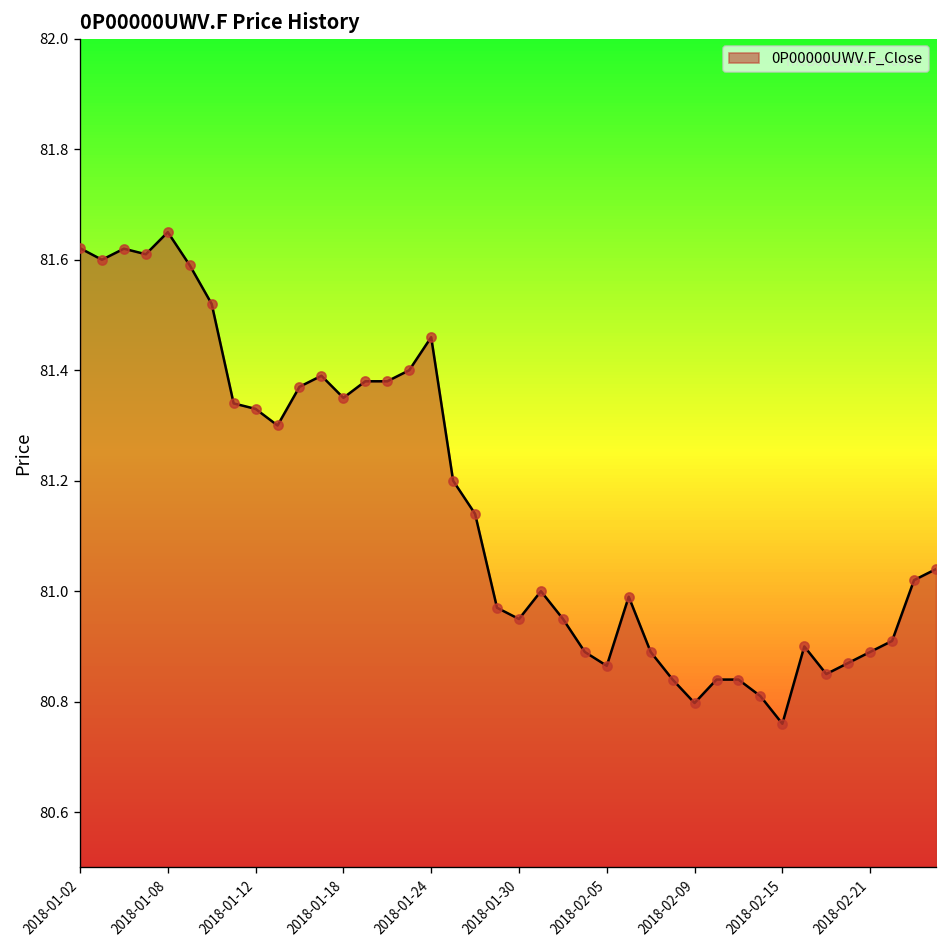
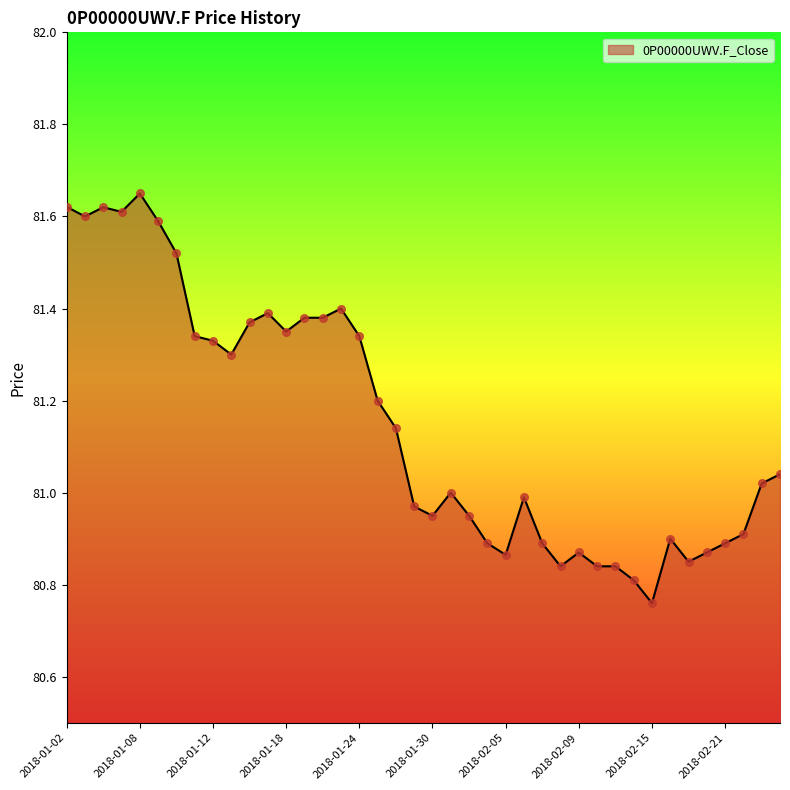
  {
    "2018-01-02": 81.62,
    "2018-01-08": 81.65,
    "2018-01-12": 81.33,
    "2018-01-18": 81.35,
-   "2018-01-24": 81.46,
+   "2018-01-24": 81.34,
    "2018-01-30": 80.95,
    "2018-02-05": 80.86,
-   "2018-02-09": 80.80,
+   "2018-02-09": 80.87,
    "2018-02-15": 80.76,
    "2018-02-21": 80.89
  }
